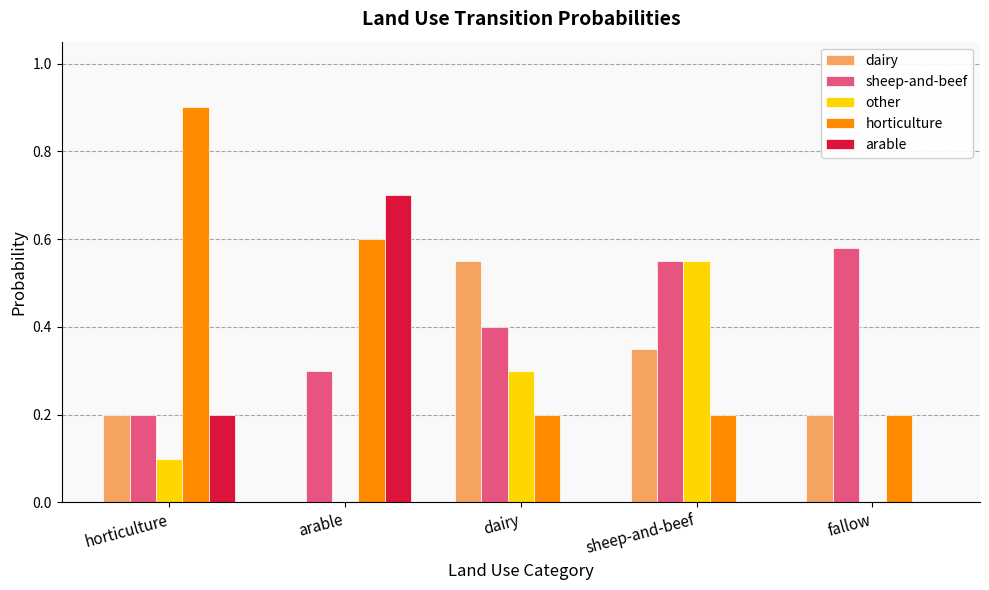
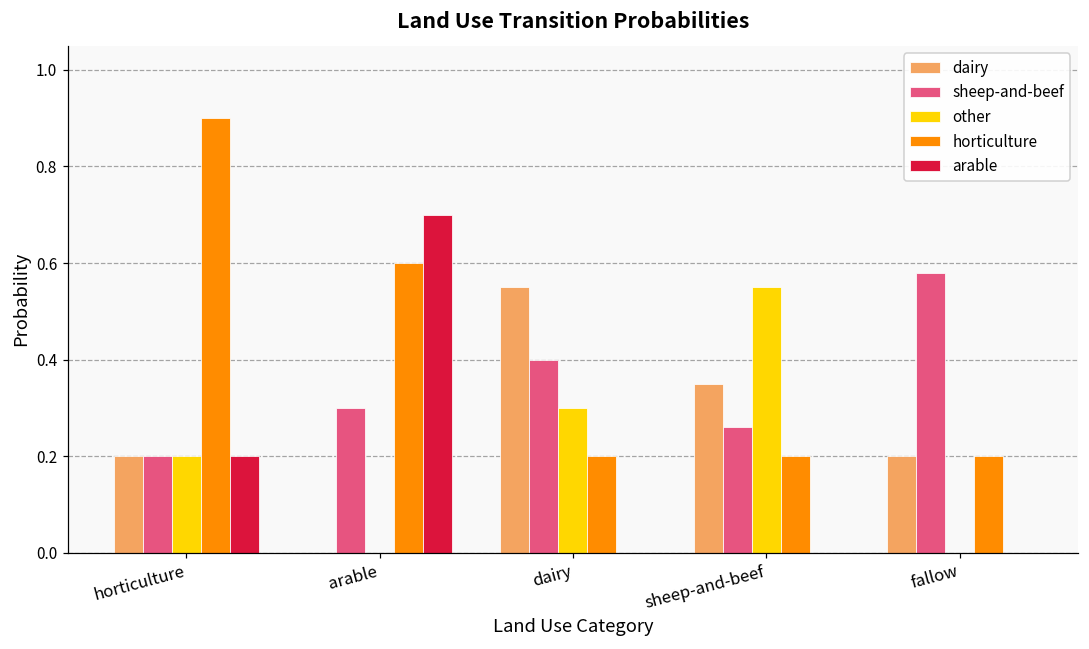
  {
    "dairy": {
      "horticulture": 0.20,
      "arable": 0.00,
      "dairy": 0.55,
      "sheep-and-beef": 0.35,
      "fallow": 0.20
    },
    "sheep-and-beef": {
      "horticulture": 0.20,
      "arable": 0.30,
      "dairy": 0.40,
-     "sheep-and-beef": 0.55,
+     "sheep-and-beef": 0.26,
      "fallow": 0.58
    },
    "other": {
-     "horticulture": 0.1,
+     "horticulture": 0.2,
      "arable": 0.0,
      "dairy": 0.3,
      "sheep-and-beef": 0.55,
      "fallow": 0.0
    },
    "horticulture": {
      "horticulture": 0.90,
      "arable": 0.60,
      "dairy": 0.20,
      "sheep-and-beef": 0.20,
      "fallow": 0.20
    },
    "arable": {
      "horticulture": 0.20,
      "arable": 0.70,
      "dairy": 0.00,
      "sheep-and-beef": 0.00,
      "fallow": 0.00
    }
  }
